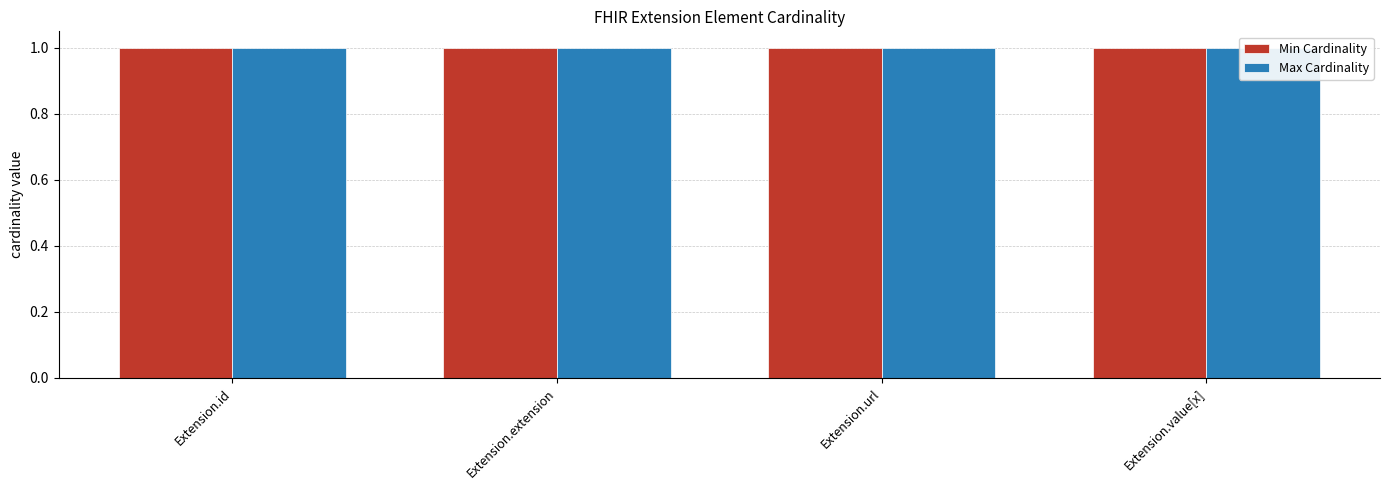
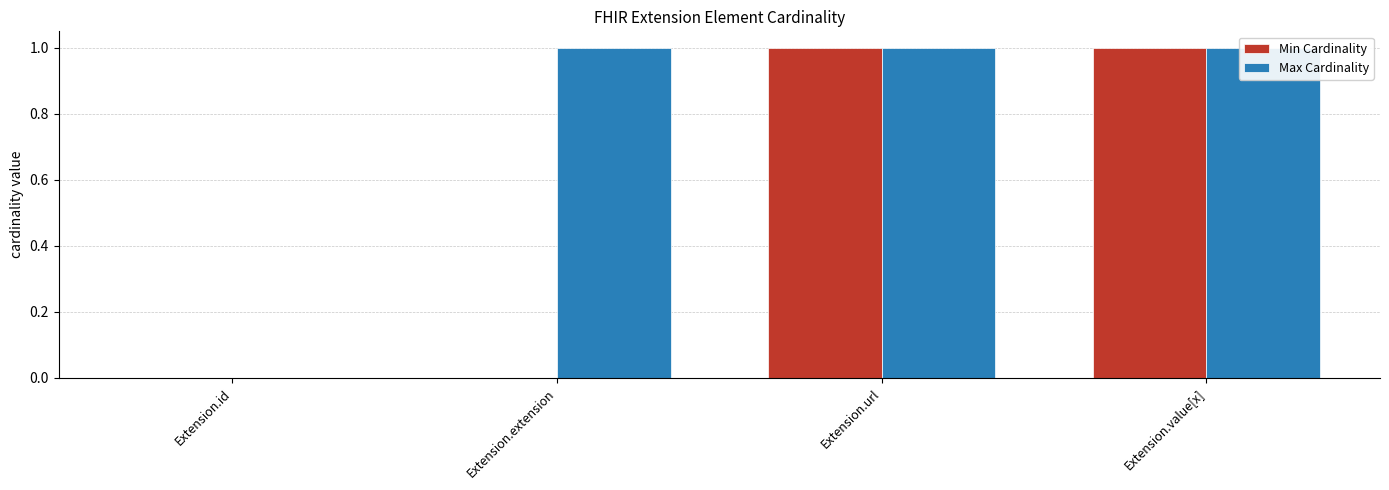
  {
    "Min Cardinality": {
-     "Extension.id": 1,
-     "Extension.extension": 1,
+     "Extension.id": 0,
+     "Extension.extension": 0,
      "Extension.url": 1,
      "Extension.value[x]": 1
    },
    "Max Cardinality": {
-     "Extension.id": 1,
+     "Extension.id": 0,
      "Extension.extension": 1,
      "Extension.url": 1
    }
  }
